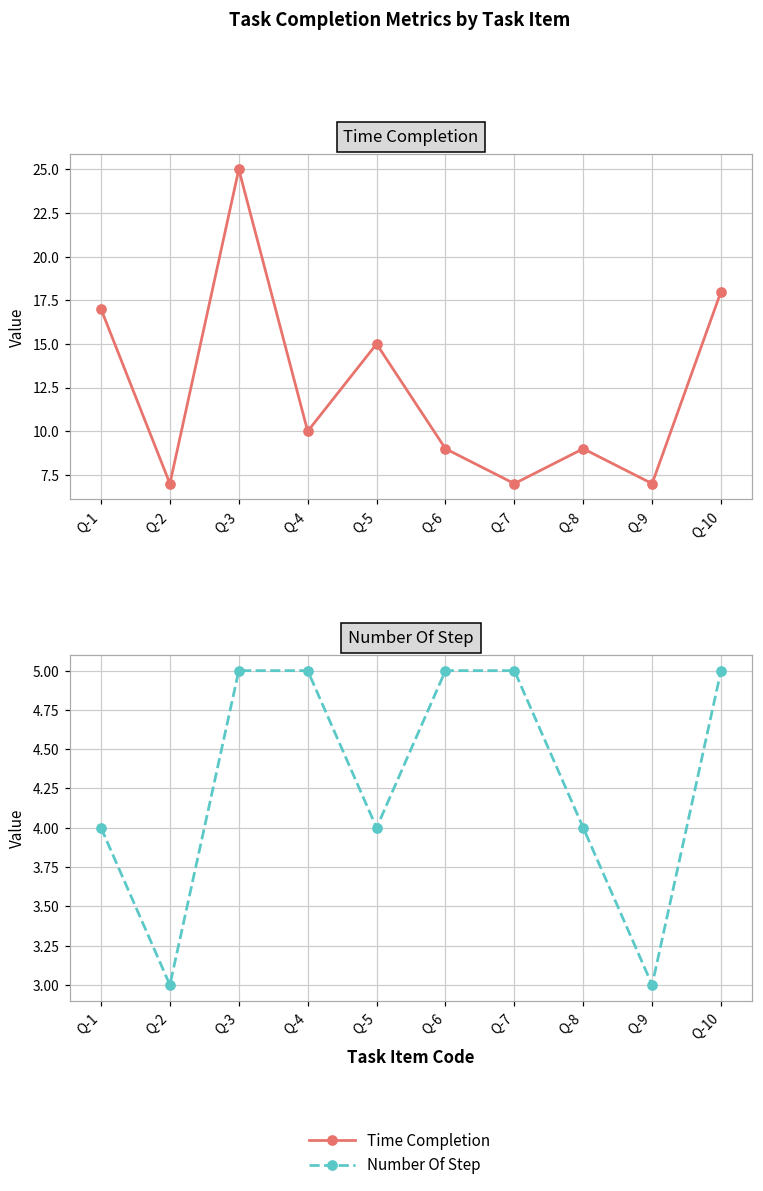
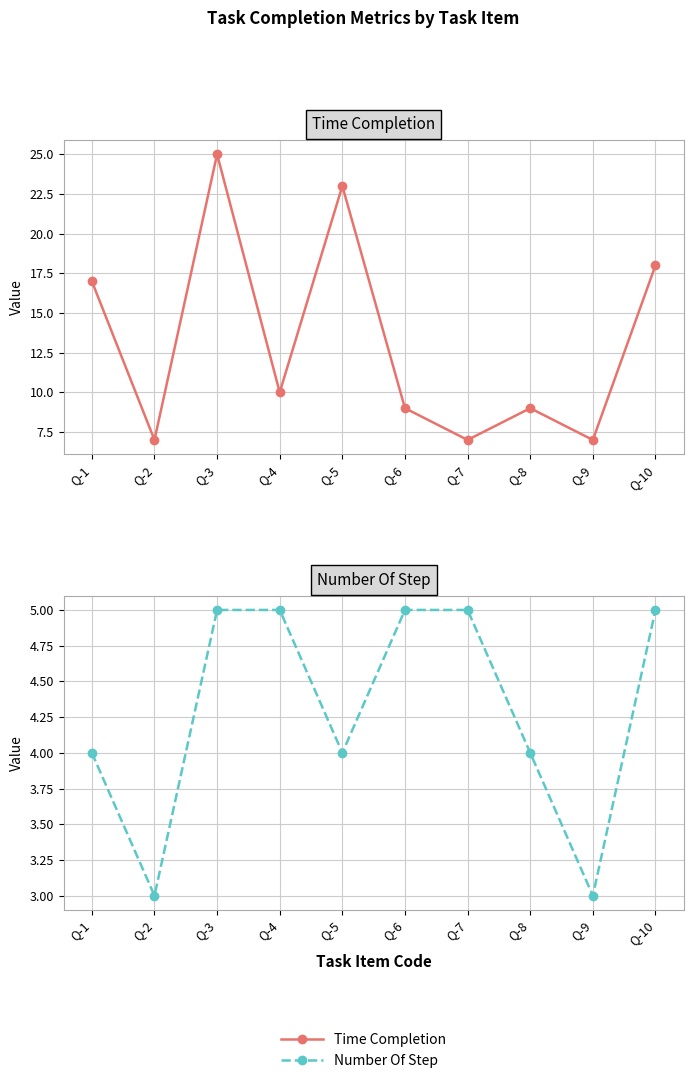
  {
    "Time Completion": {
      "Q-1": 17,
      "Q-2": 7,
      "Q-3": 25,
      "Q-4": 10,
-     "Q-5": 15,
+     "Q-5": 23,
      "Q-6": 9,
      "Q-7": 7,
      "Q-8": 9,
      "Q-9": 7,
      "Q-10": 18
    },
    "Number Of Step": {
      "Q-1": 4.00,
      "Q-2": 3.00,
      "Q-3": 5.00,
      "Q-4": 5.00,
      "Q-5": 4.00,
      "Q-6": 5.00,
      "Q-7": 5.00,
      "Q-8": 4.00,
      "Q-9": 3.00,
      "Q-10": 5.00
    }
  }
